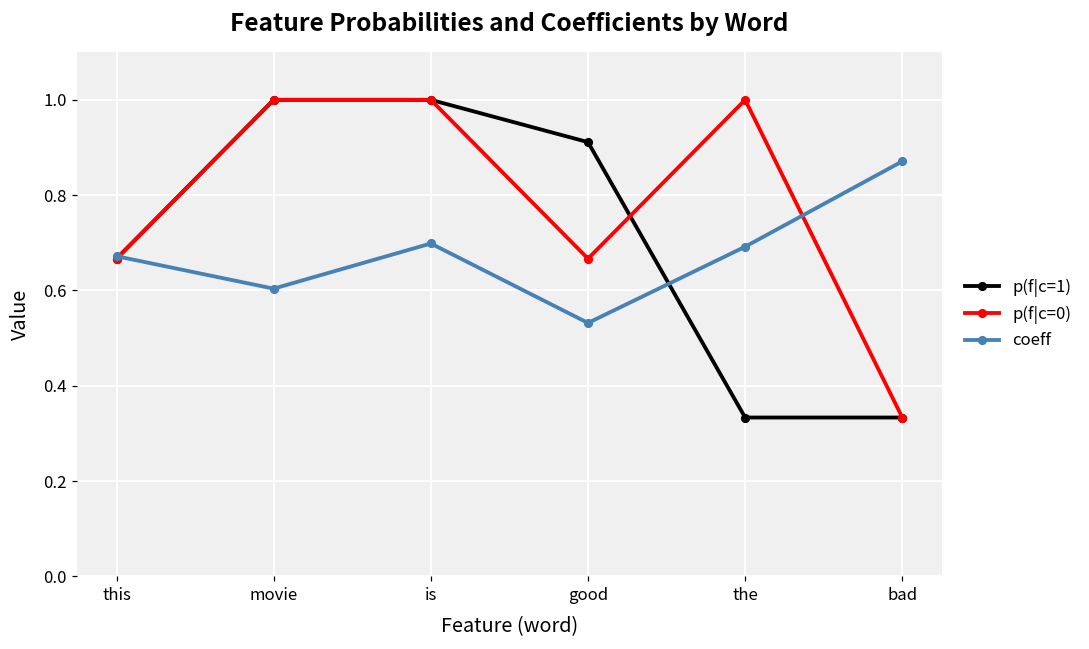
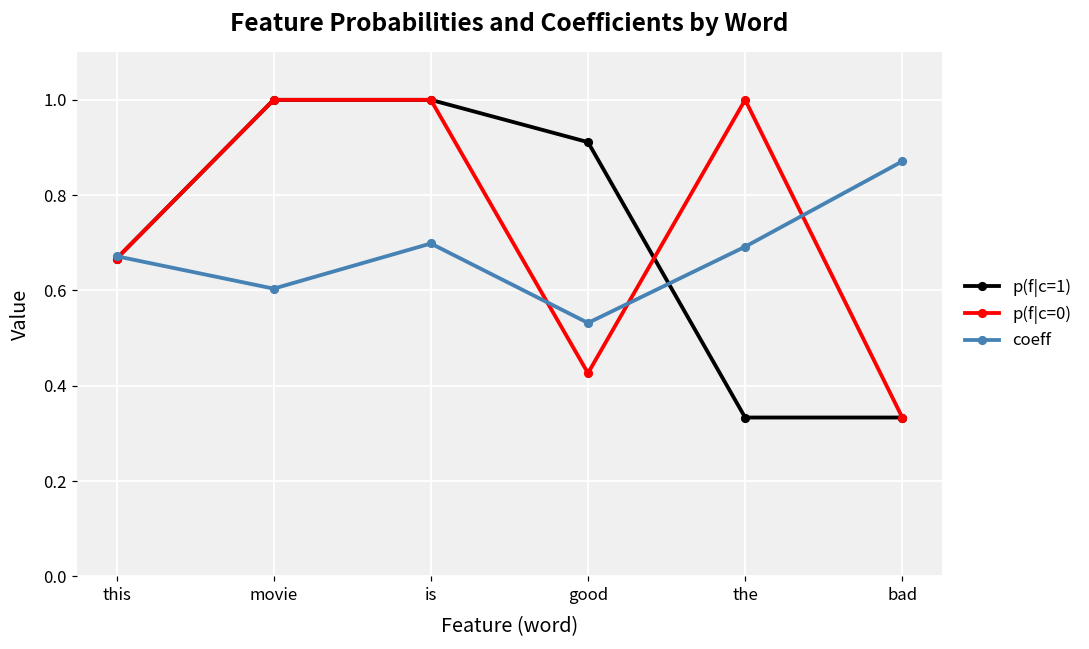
  {
    "p(f|c=1)": {
      "good": 0.91,
      "the": 0.33
    },
    "p(f|c=0)": {
-     "good": 0.67,
+     "good": 0.43,
      "the": 1.00
    },
    "coeff": {
      "movie": 0.60,
      "is": 0.70,
      "good": 0.53,
      "the": 0.69,
      "bad": 0.87
    }
  }
